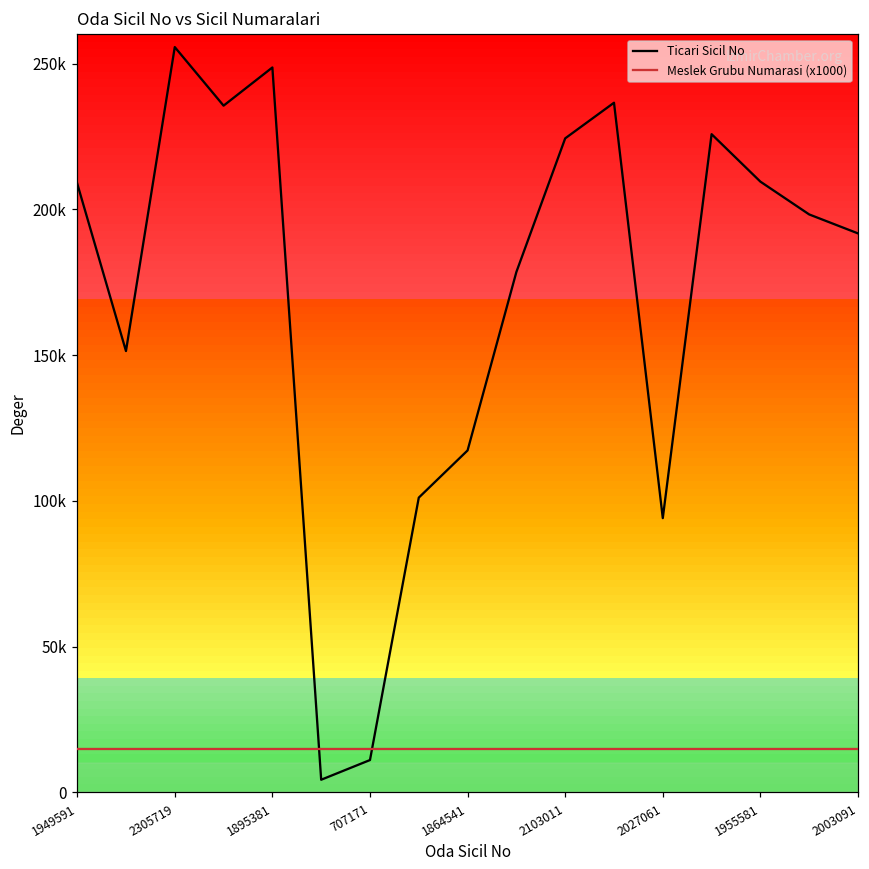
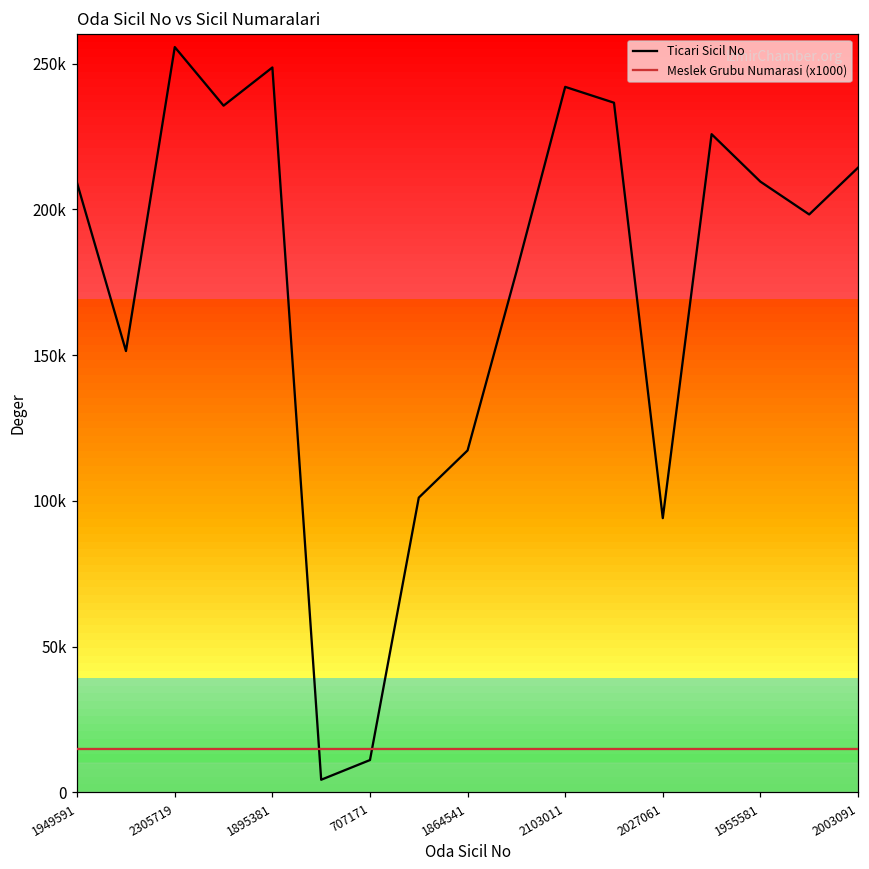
  {
    "Ticari Sicil No": {
      "1949591": 209000,
      "2305719": 256000,
      "1895381": 249000,
      "707171": 11000,
      "1864541": 117000,
-     "2103011": 224000,
+     "2103011": 242000,
      "2027061": 94000,
      "1955581": 210000,
-     "2003091": 192000
+     "2003091": 214000
    },
    "Meslek Grubu Numarasi (x1000)": {
      "1949591": 15000,
      "2305719": 15000,
      "1895381": 15000,
      "707171": 15000,
      "1864541": 15000,
      "2103011": 15000,
      "2027061": 15000,
      "1955581": 15000,
      "2003091": 15000
    }
  }
